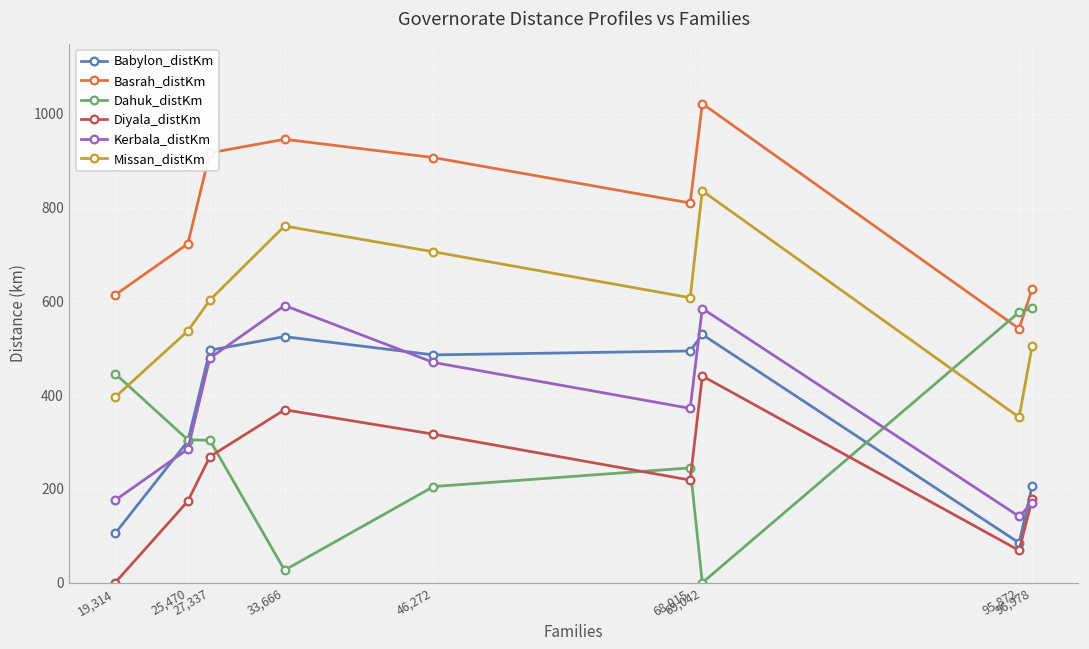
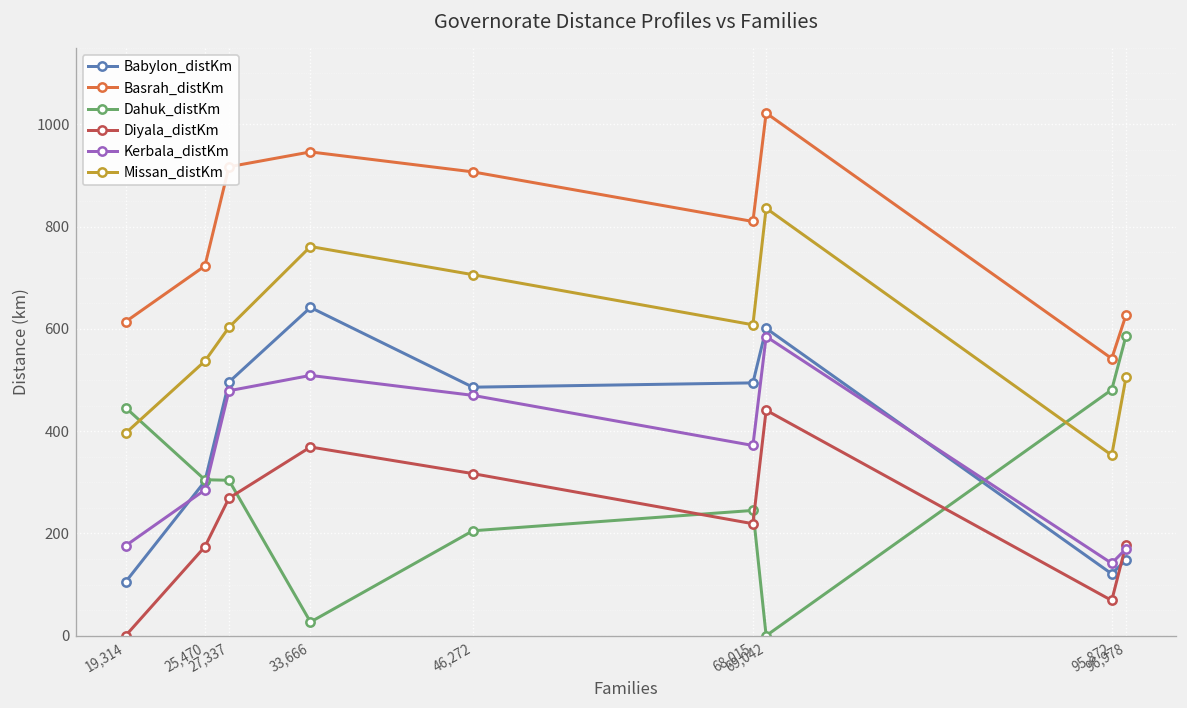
  {
    "Babylon_distKm": {
      "19,314": 110,
      "27,337": 500,
-     "33,666": 530,
+     "33,666": 640,
      "46,272": 490,
      "68,015": 490,
-     "69,042": 530,
-     "95,872": 90,
-     "96,978": 210
+     "69,042": 600,
+     "95,872": 120,
+     "96,978": 150
    },
    "Dahuk_distKm": {
      "19,314": 450,
      "27,337": 300,
      "33,666": 30,
      "46,272": 210,
      "68,015": 250,
      "69,042": 0,
-     "95,872": 580,
+     "95,872": 480,
      "96,978": 590
    },
    "Kerbala_distKm": {
      "19,314": 180,
      "25,470": 290,
      "27,337": 480,
-     "33,666": 590,
+     "33,666": 510,
      "46,272": 470,
      "68,015": 370,
      "69,042": 590,
      "95,872": 140,
      "96,978": 170
    }
  }
